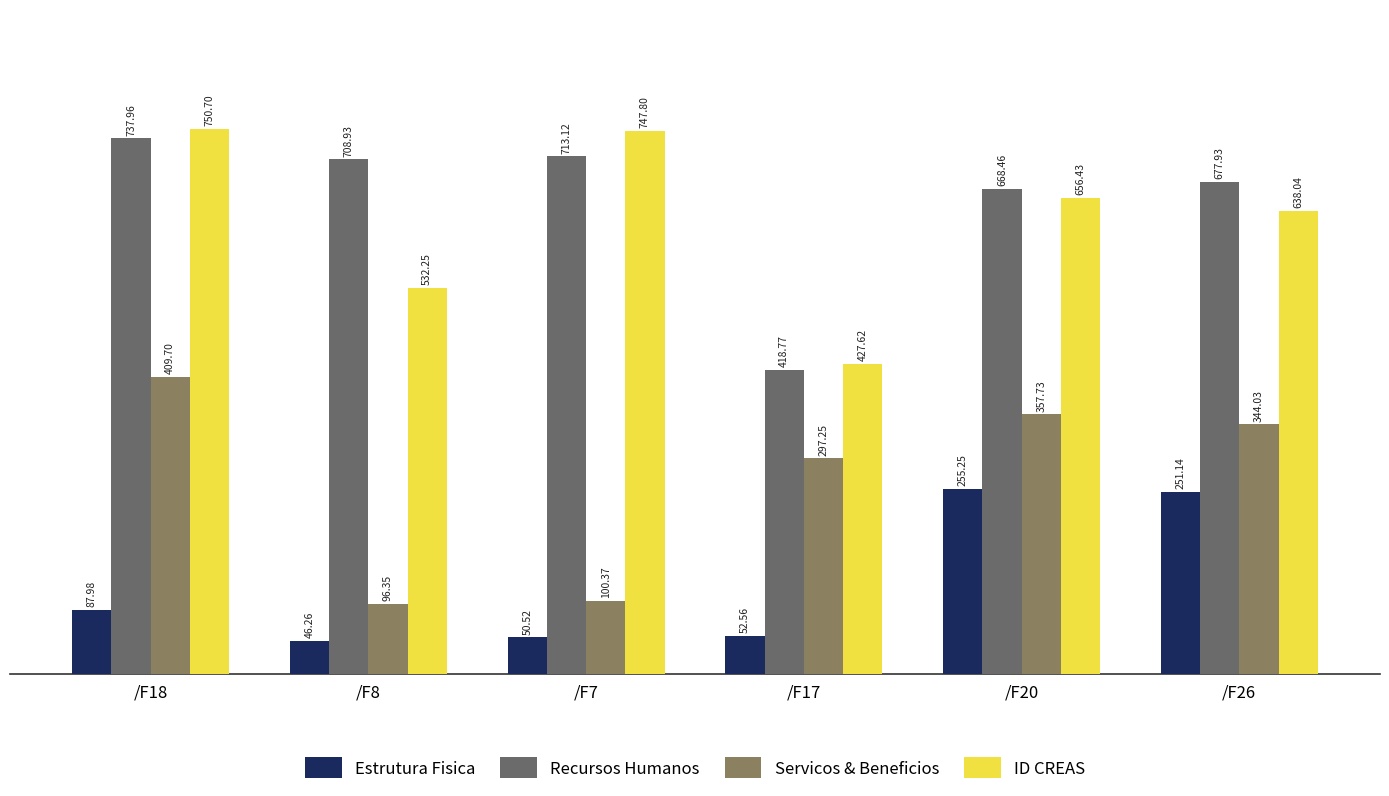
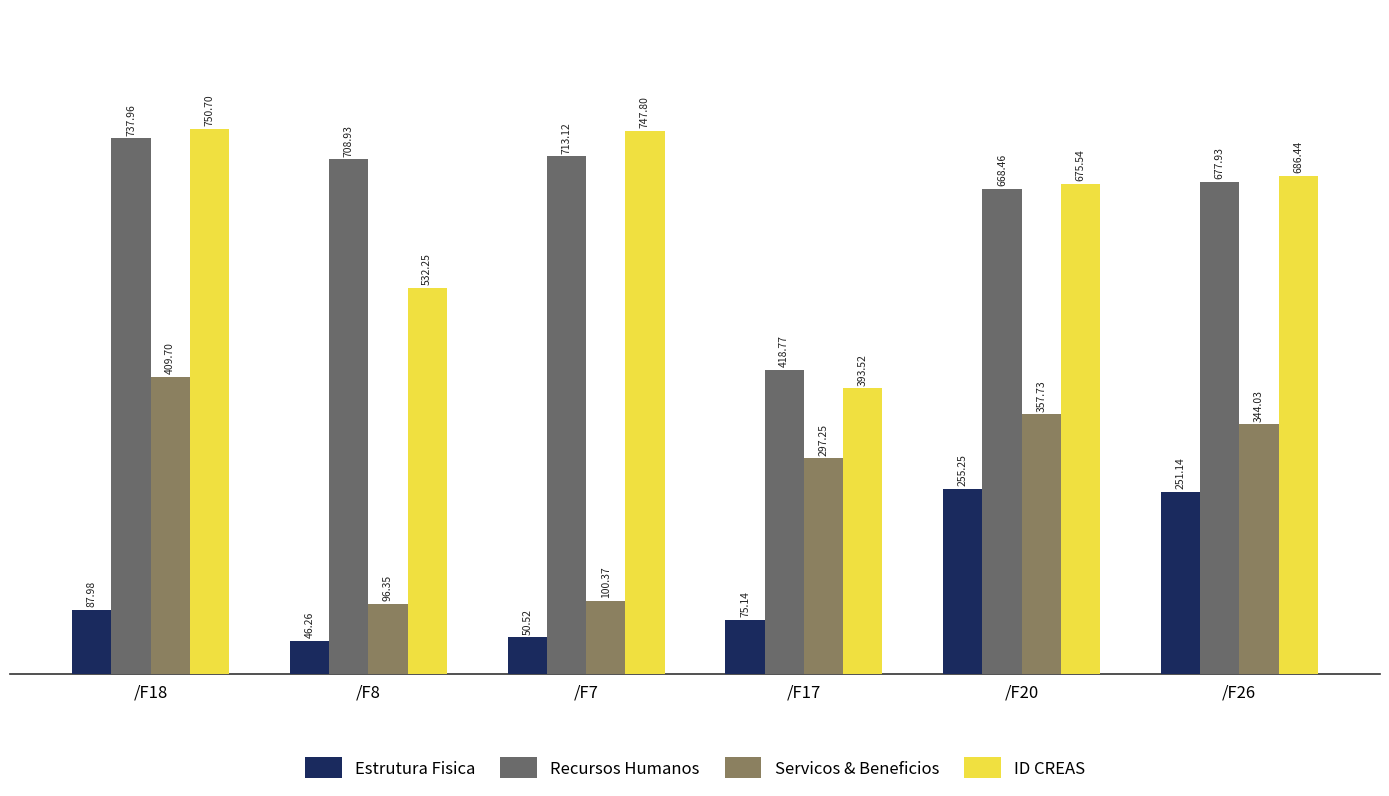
  {
    "Estrutura Fisica": {
      "/F18": 87.98,
      "/F8": 46.26,
      "/F7": 50.52,
-     "/F17": 52.56,
+     "/F17": 75.14,
      "/F20": 255.25,
      "/F26": 251.14
    },
    "ID CREAS": {
      "/F18": 750.70,
      "/F8": 532.25,
      "/F7": 747.80,
-     "/F17": 427.62,
-     "/F20": 656.43,
-     "/F26": 638.04
+     "/F17": 393.52,
+     "/F20": 675.54,
+     "/F26": 686.44
    }
  }
